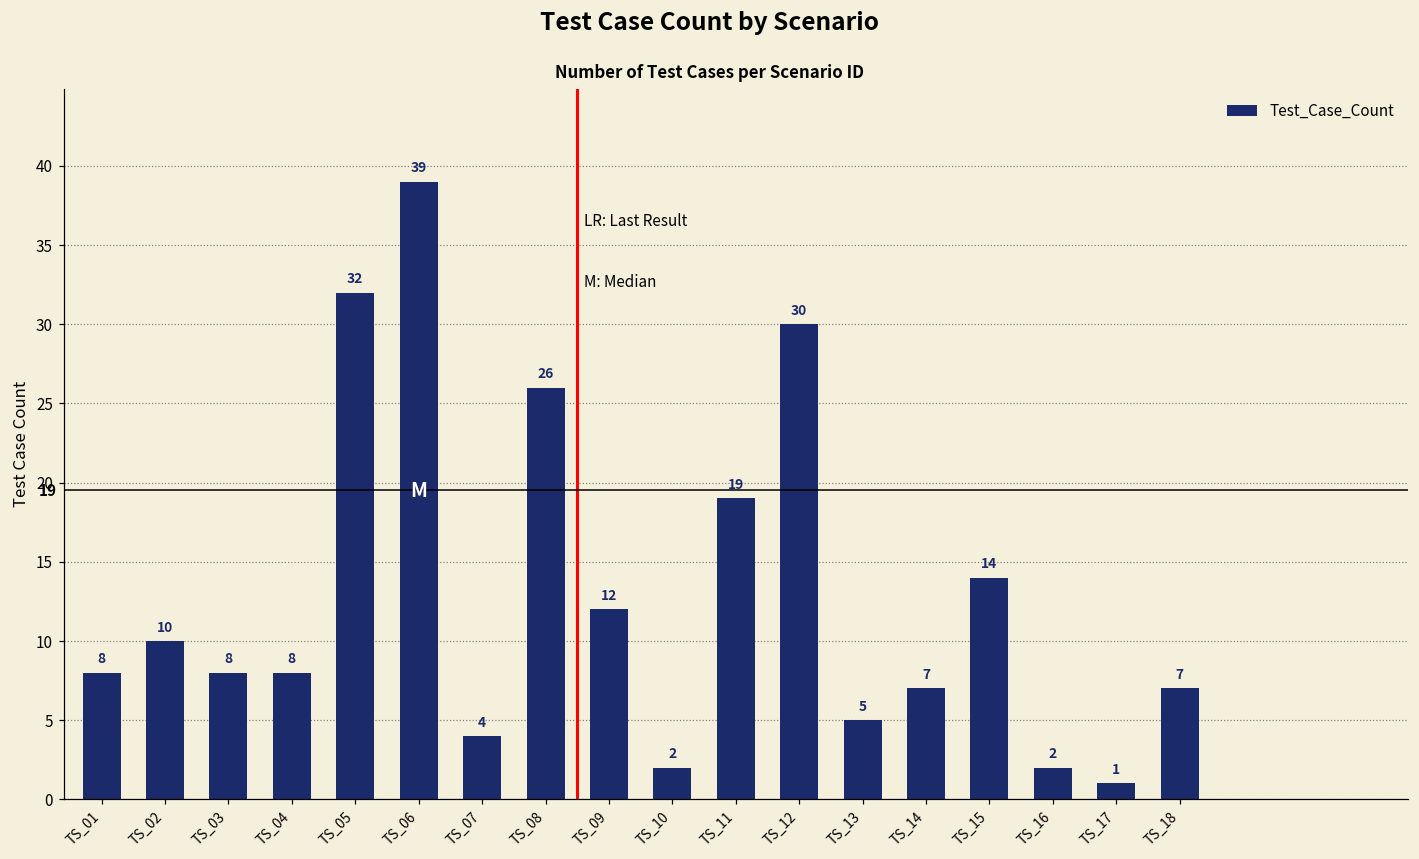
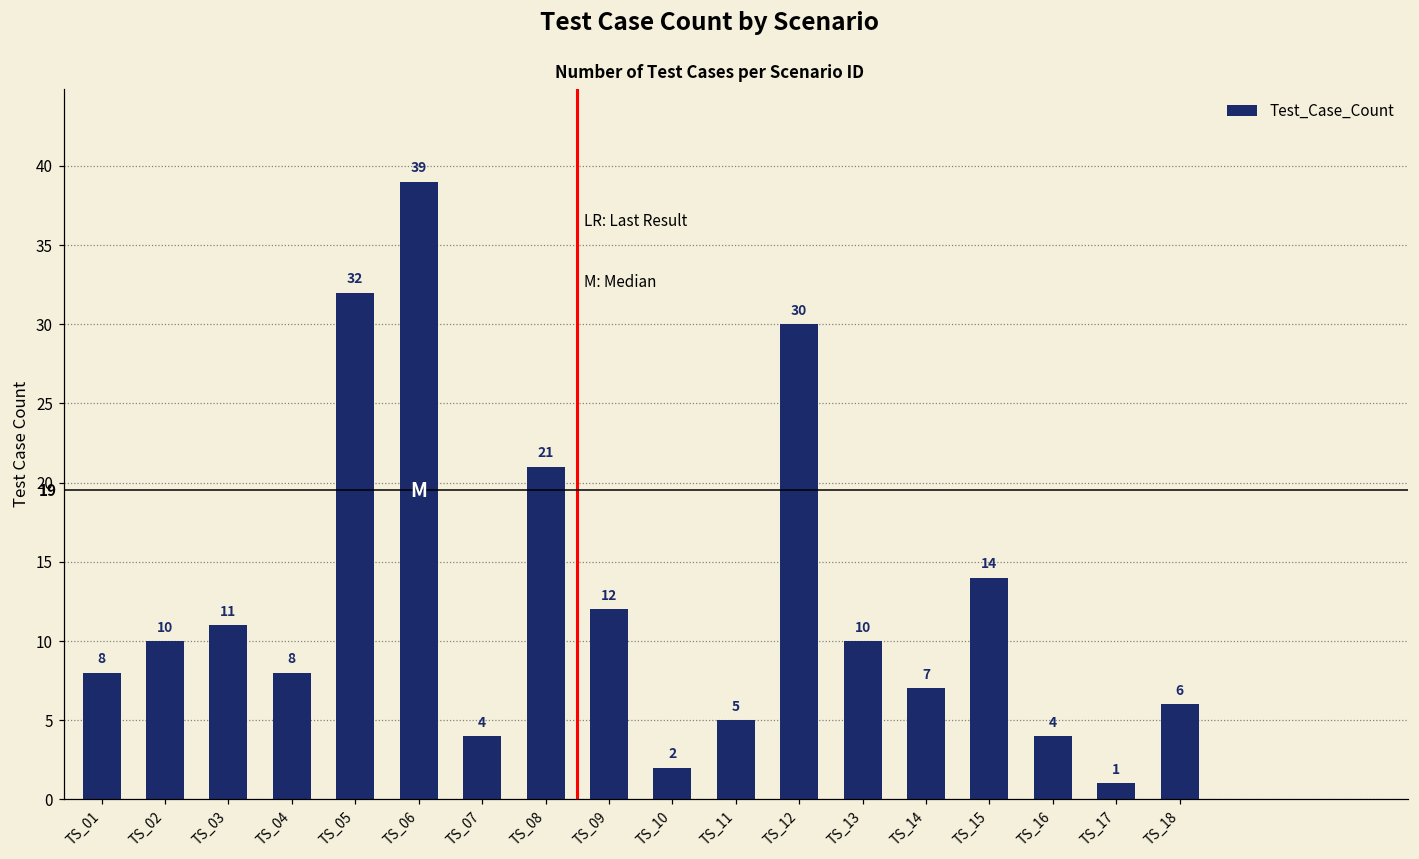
  {
    "TS_01": 8,
    "TS_02": 10,
-   "TS_03": 8,
+   "TS_03": 11,
    "TS_04": 8,
    "TS_05": 32,
    "TS_06": 39,
    "TS_07": 4,
-   "TS_08": 26,
+   "TS_08": 21,
    "TS_09": 12,
    "TS_10": 2,
-   "TS_11": 19,
+   "TS_11": 5,
    "TS_12": 30,
-   "TS_13": 5,
+   "TS_13": 10,
    "TS_14": 7,
    "TS_15": 14,
-   "TS_16": 2,
+   "TS_16": 4,
    "TS_17": 1,
-   "TS_18": 7
+   "TS_18": 6
  }
